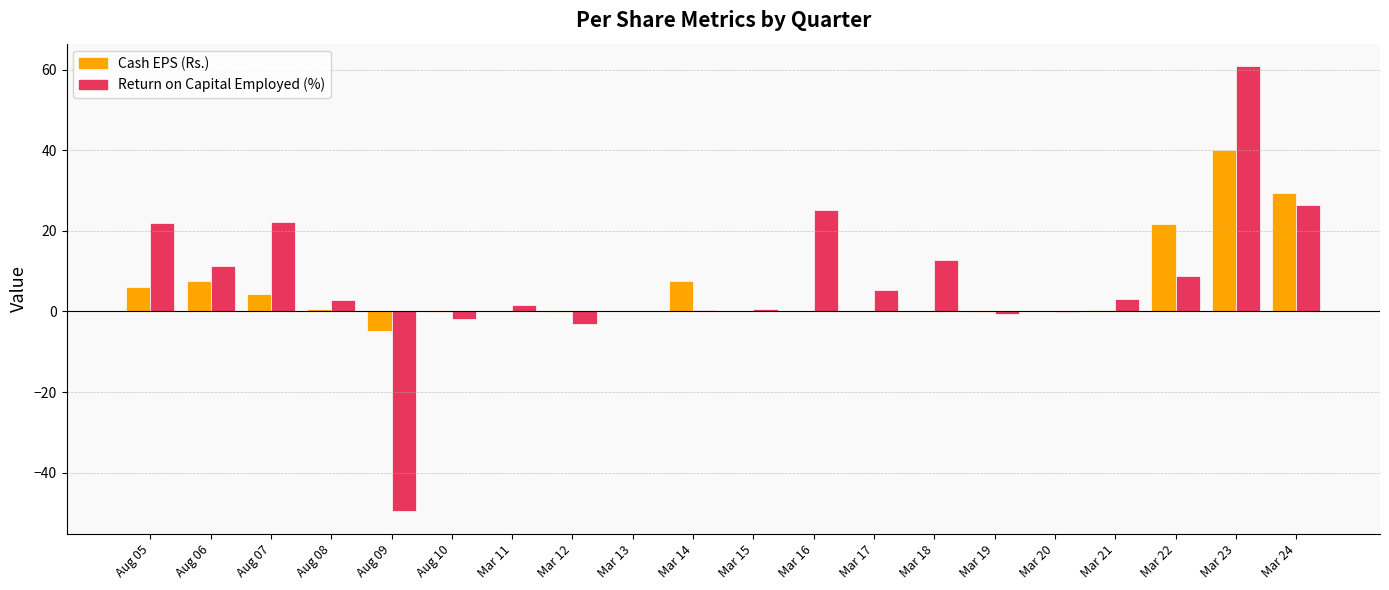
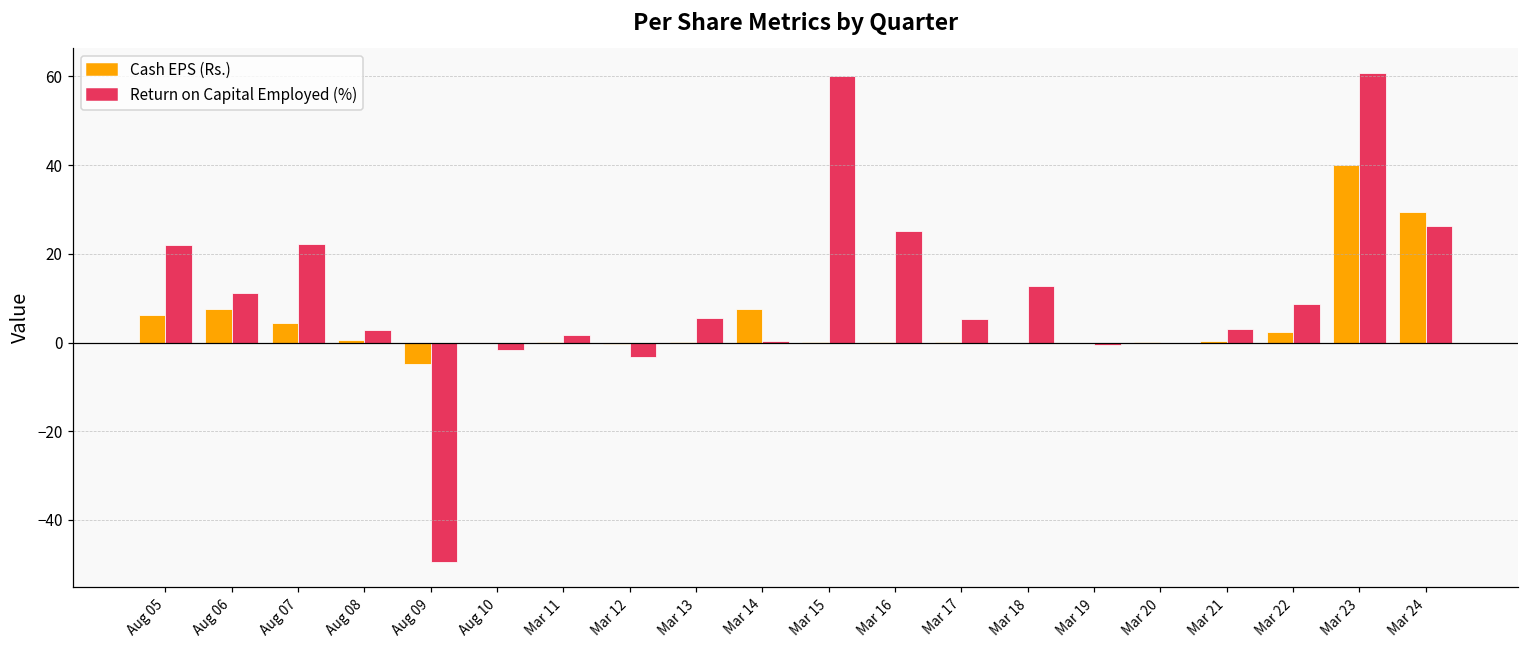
  {
    "Cash EPS (Rs.)": {
      "Aug 05": 6,
      "Aug 06": 7,
      "Aug 07": 4,
      "Aug 08": 1,
      "Aug 09": -5,
      "Mar 14": 8,
      "Mar 18": 0,
-     "Mar 22": 22,
+     "Mar 22": 2,
      "Mar 23": 40,
      "Mar 24": 29
    },
    "Return on Capital Employed (%)": {
      "Aug 05": 22,
      "Aug 06": 11,
      "Aug 07": 22,
      "Aug 08": 3,
      "Aug 09": -50,
      "Aug 10": -2,
      "Mar 11": 2,
      "Mar 12": -3,
-     "Mar 13": 0,
-     "Mar 15": 1,
+     "Mar 13": 5,
+     "Mar 15": 60,
      "Mar 16": 25,
      "Mar 17": 5,
      "Mar 18": 13,
      "Mar 19": -1,
      "Mar 21": 3,
      "Mar 22": 9,
      "Mar 23": 61,
      "Mar 24": 26
    }
  }
